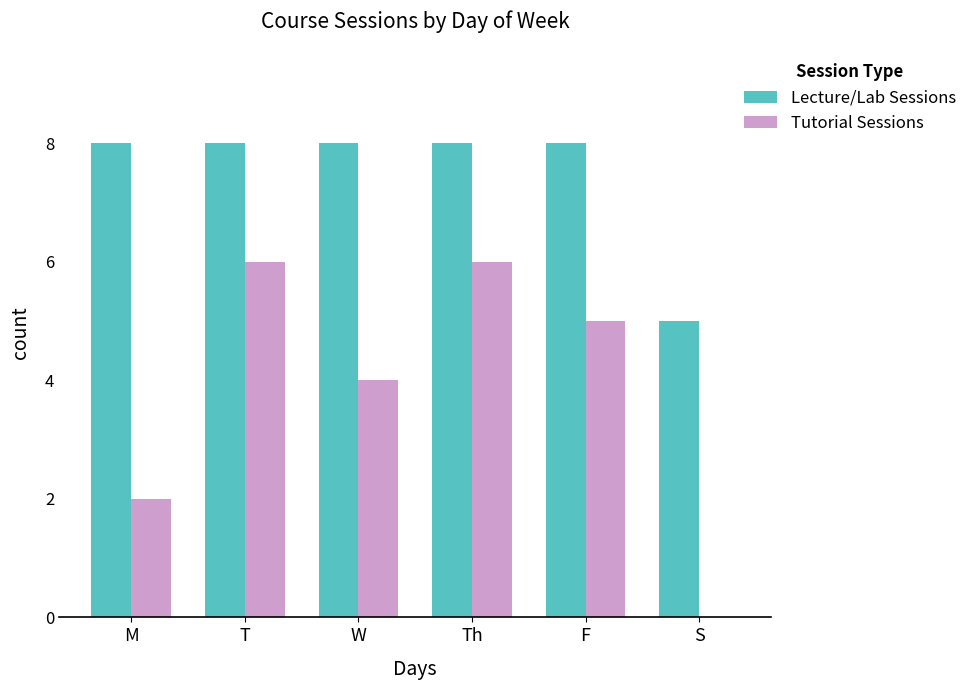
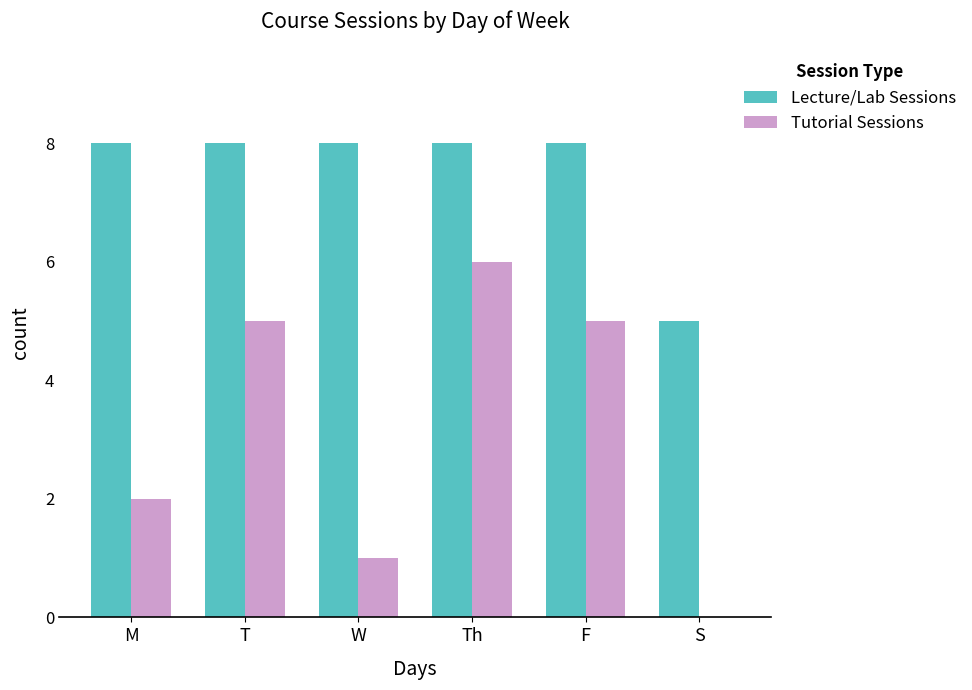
  {
    "Lecture/Lab Sessions": {
      "M": 8,
      "T": 8,
      "W": 8,
      "Th": 8,
      "F": 8,
      "S": 5
    },
    "Tutorial Sessions": {
      "M": 2,
-     "T": 6,
-     "W": 4,
+     "T": 5,
+     "W": 1,
      "Th": 6,
      "F": 5,
      "S": 0
    }
  }
